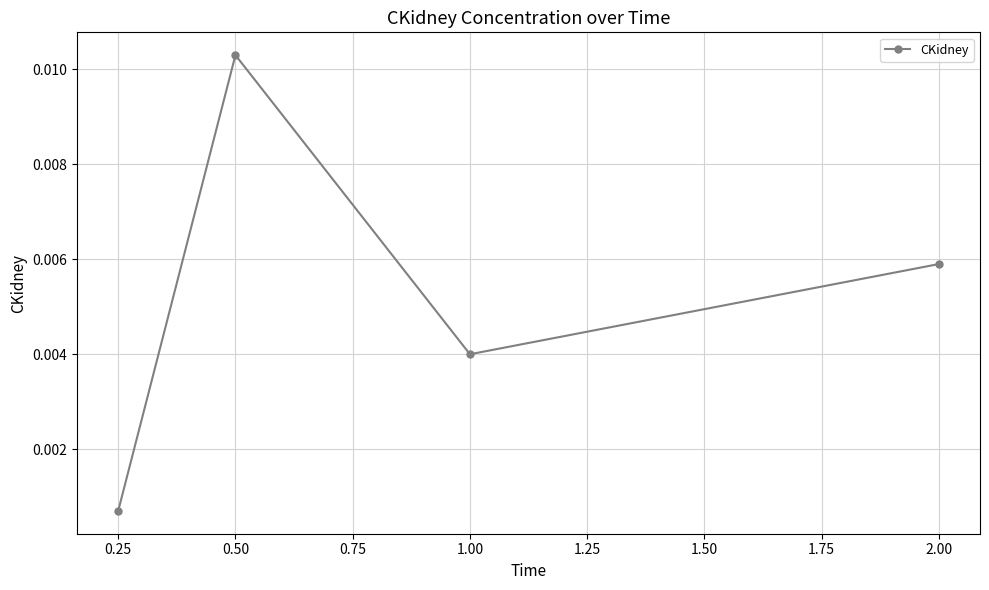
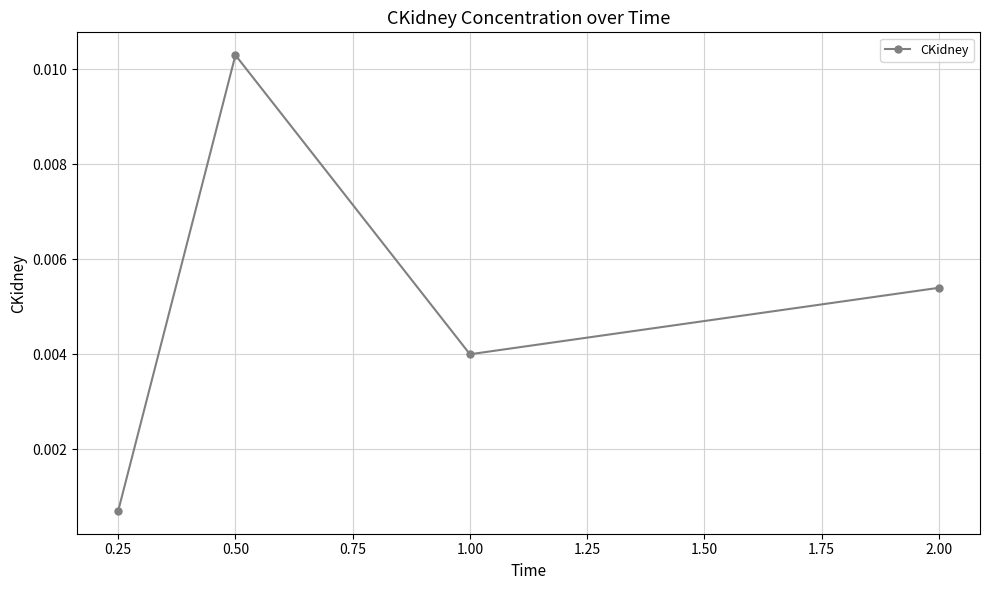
  {
    "0.25": 0.0007,
    "0.50": 0.0103,
    "1.00": 0.0040,
-   "2.00": 0.0059
+   "2.00": 0.0054
  }
